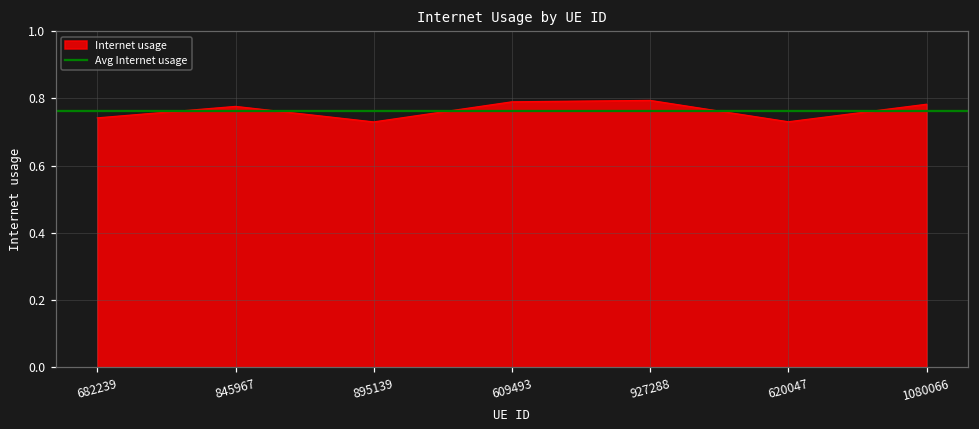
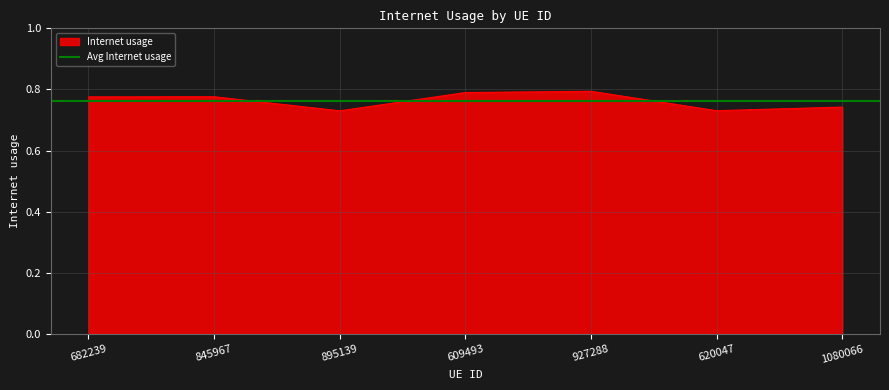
  {
-   "682239": 0.74,
+   "682239": 0.78,
    "845967": 0.78,
    "895139": 0.73,
    "609493": 0.79,
    "927288": 0.79,
    "620047": 0.73,
-   "1080066": 0.78
+   "1080066": 0.74
  }
